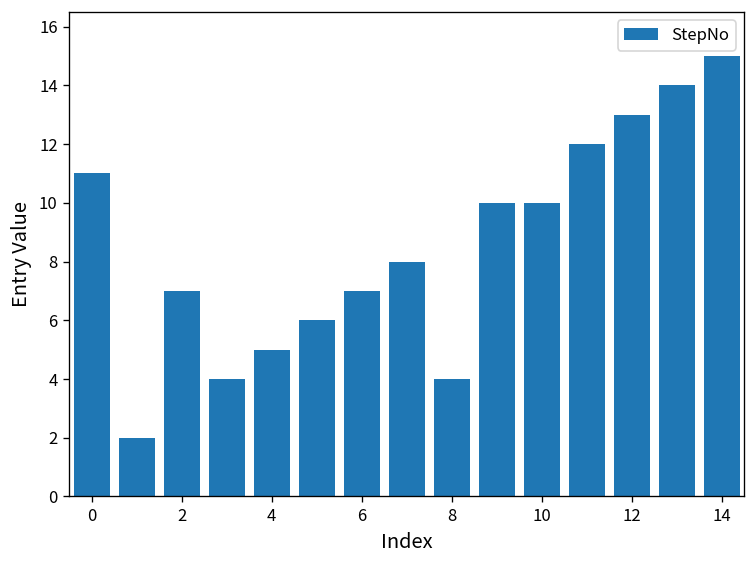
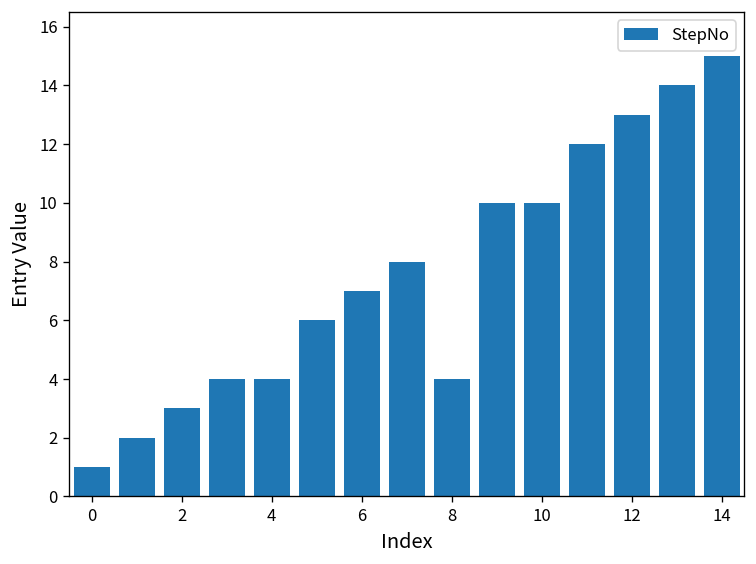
  {
-   "0": 11,
-   "2": 7,
-   "4": 5,
+   "0": 1,
+   "2": 3,
+   "4": 4,
    "6": 7,
    "8": 4,
    "10": 10,
    "12": 13,
    "14": 15
  }
